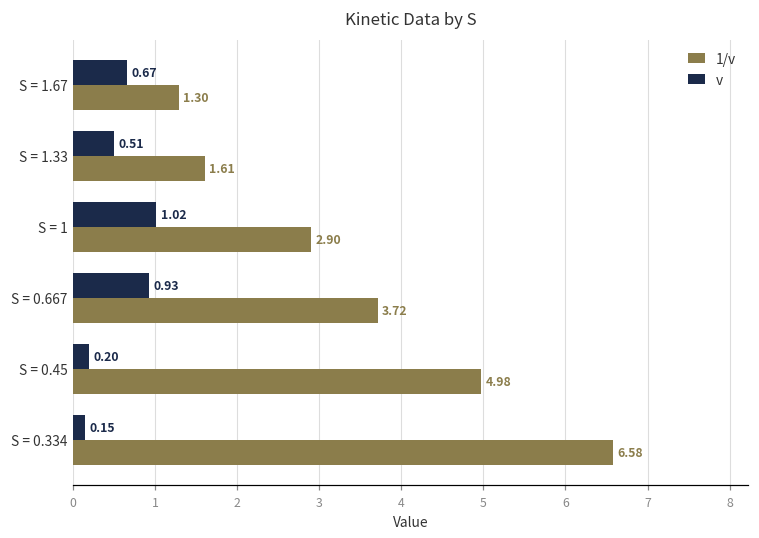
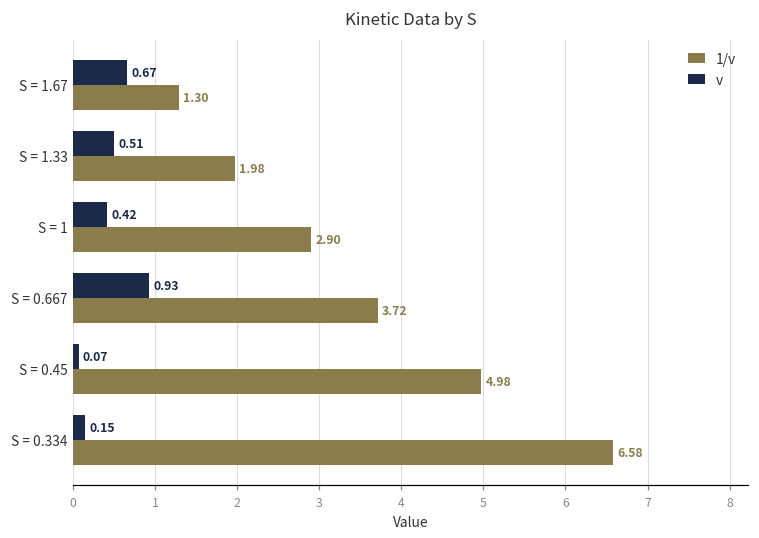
  {
    "1/v": {
      "S = 1.67": 1.30,
-     "S = 1.33": 1.61,
+     "S = 1.33": 1.98,
      "S = 1": 2.90,
      "S = 0.667": 3.72,
      "S = 0.45": 4.98,
      "S = 0.334": 6.58
    },
    "v": {
      "S = 1.67": 0.67,
      "S = 1.33": 0.51,
-     "S = 1": 1.02,
+     "S = 1": 0.42,
      "S = 0.667": 0.93,
-     "S = 0.45": 0.20,
+     "S = 0.45": 0.07,
      "S = 0.334": 0.15
    }
  }
